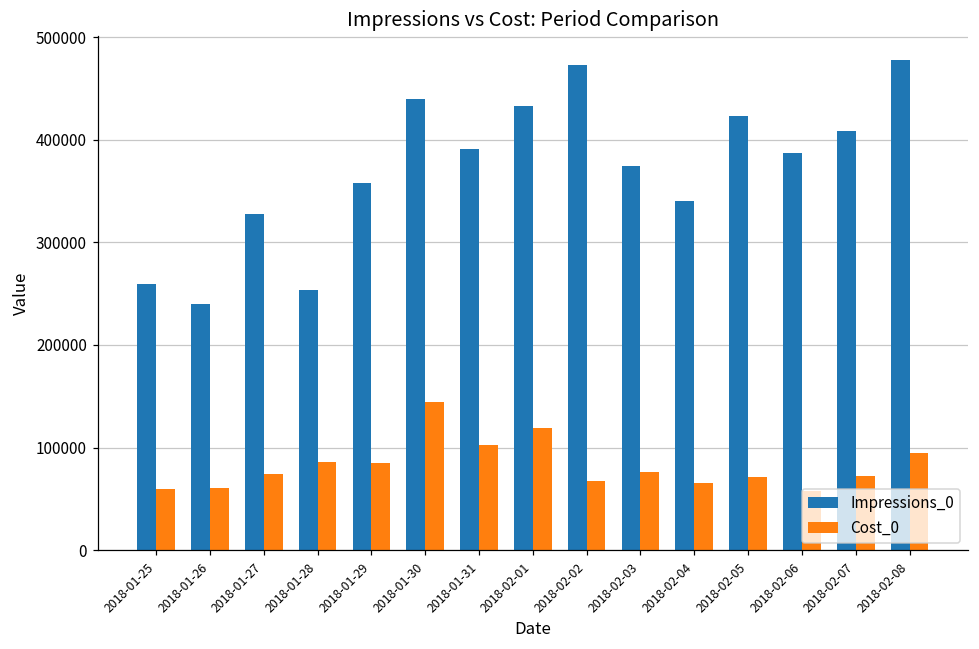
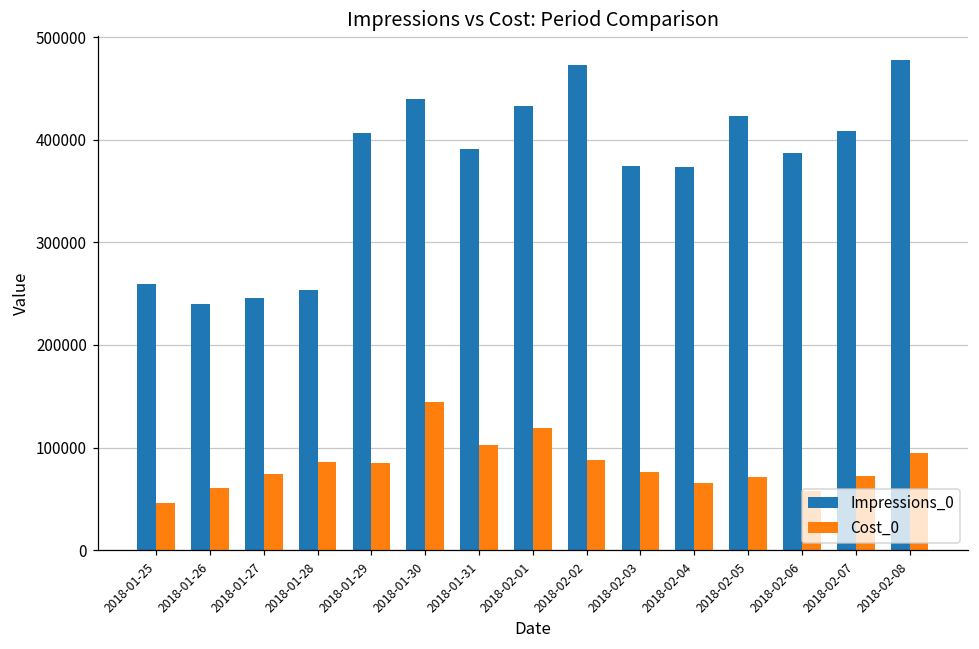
  {
    "Impressions_0": {
      "2018-01-25": 260000,
      "2018-01-26": 240000,
-     "2018-01-27": 330000,
+     "2018-01-27": 250000,
      "2018-01-28": 250000,
-     "2018-01-29": 360000,
+     "2018-01-29": 410000,
      "2018-01-30": 440000,
      "2018-01-31": 390000,
      "2018-02-01": 430000,
      "2018-02-02": 470000,
      "2018-02-03": 370000,
-     "2018-02-04": 340000,
+     "2018-02-04": 370000,
      "2018-02-05": 420000,
      "2018-02-06": 390000,
      "2018-02-07": 410000,
      "2018-02-08": 480000
    },
    "Cost_0": {
-     "2018-01-25": 60000,
+     "2018-01-25": 50000,
      "2018-01-26": 60000,
      "2018-01-27": 70000,
      "2018-01-28": 90000,
      "2018-01-29": 90000,
      "2018-01-30": 140000,
      "2018-01-31": 100000,
      "2018-02-01": 120000,
-     "2018-02-02": 70000,
+     "2018-02-02": 90000,
      "2018-02-03": 80000,
      "2018-02-04": 70000,
      "2018-02-05": 70000,
      "2018-02-06": 60000,
      "2018-02-07": 70000,
      "2018-02-08": 90000
    }
  }
